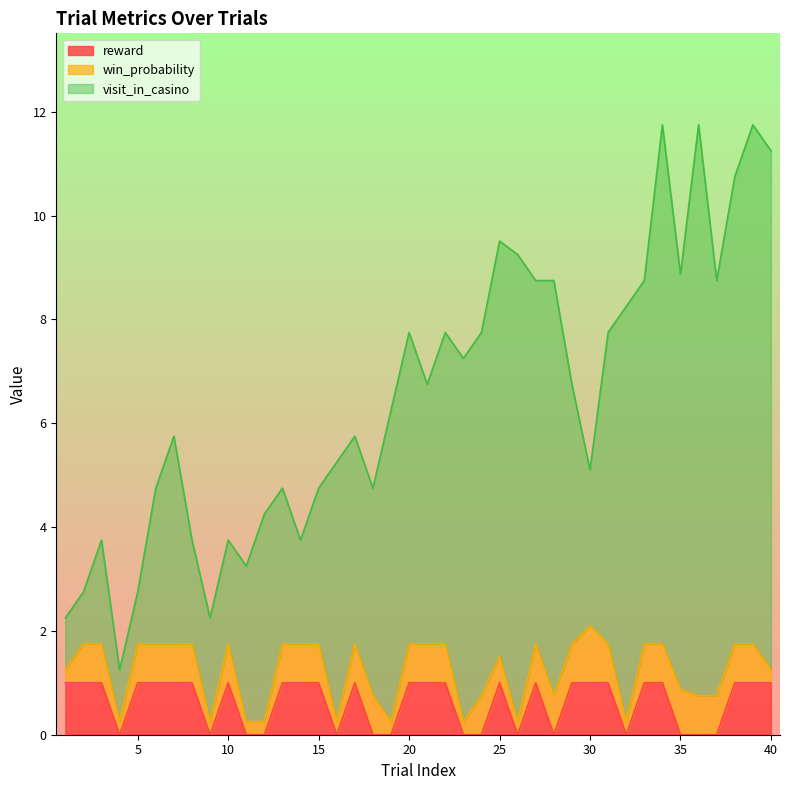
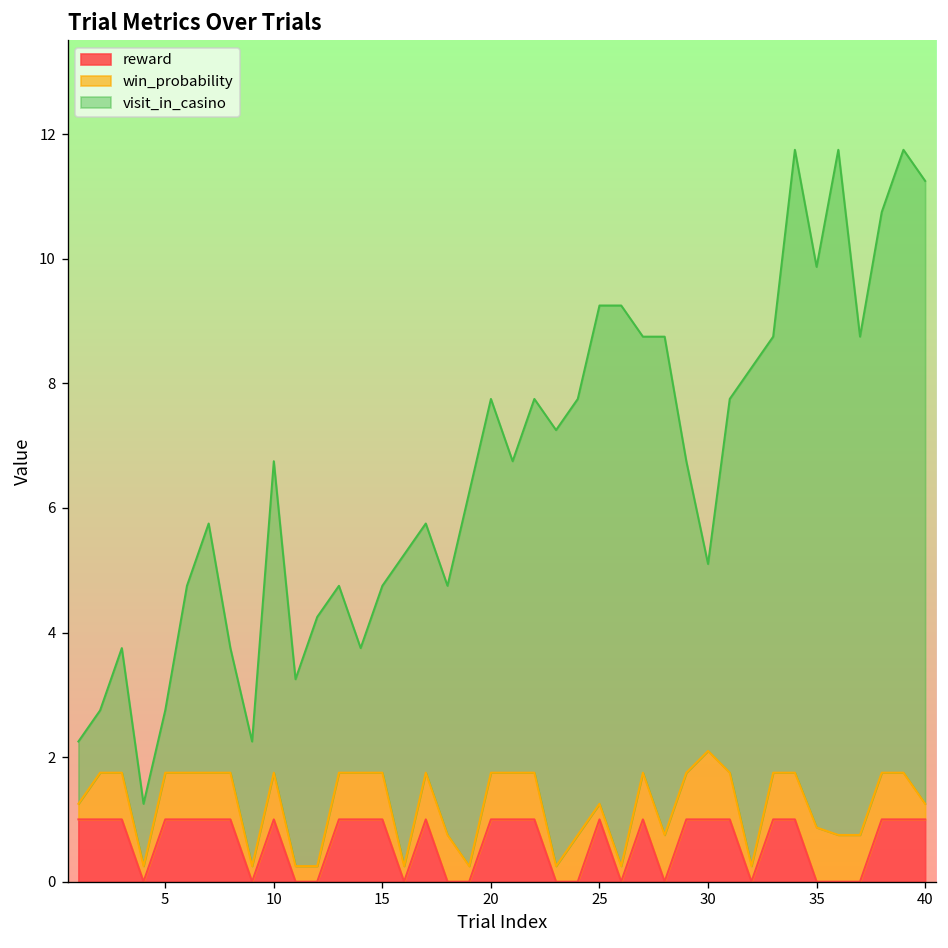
  {
    "reward": {
      "5": 1.0,
      "10": 1.0,
      "15": 1.0,
      "20": 1.0,
      "25": 1.0,
      "30": 1.0,
      "35": 0.0,
      "40": 1.0
    },
    "win_probability": {
      "5": 0.8,
      "10": 0.8,
      "15": 0.8,
      "20": 0.8,
-     "25": 0.5,
+     "25": 0.3,
      "30": 1.1,
      "35": 0.9,
      "40": 0.3
    },
    "visit_in_casino": {
      "5": 1,
-     "10": 2,
+     "10": 5,
      "15": 3,
      "20": 6,
      "25": 8,
      "30": 3,
-     "35": 8,
+     "35": 9,
      "40": 10
    }
  }
